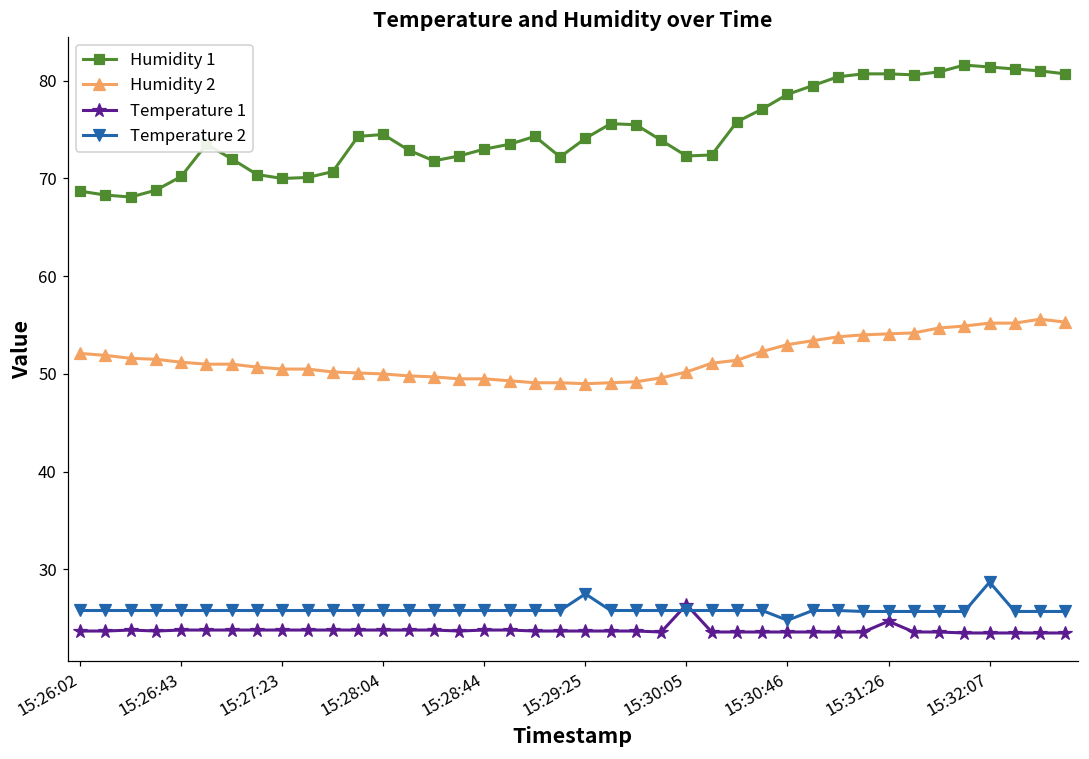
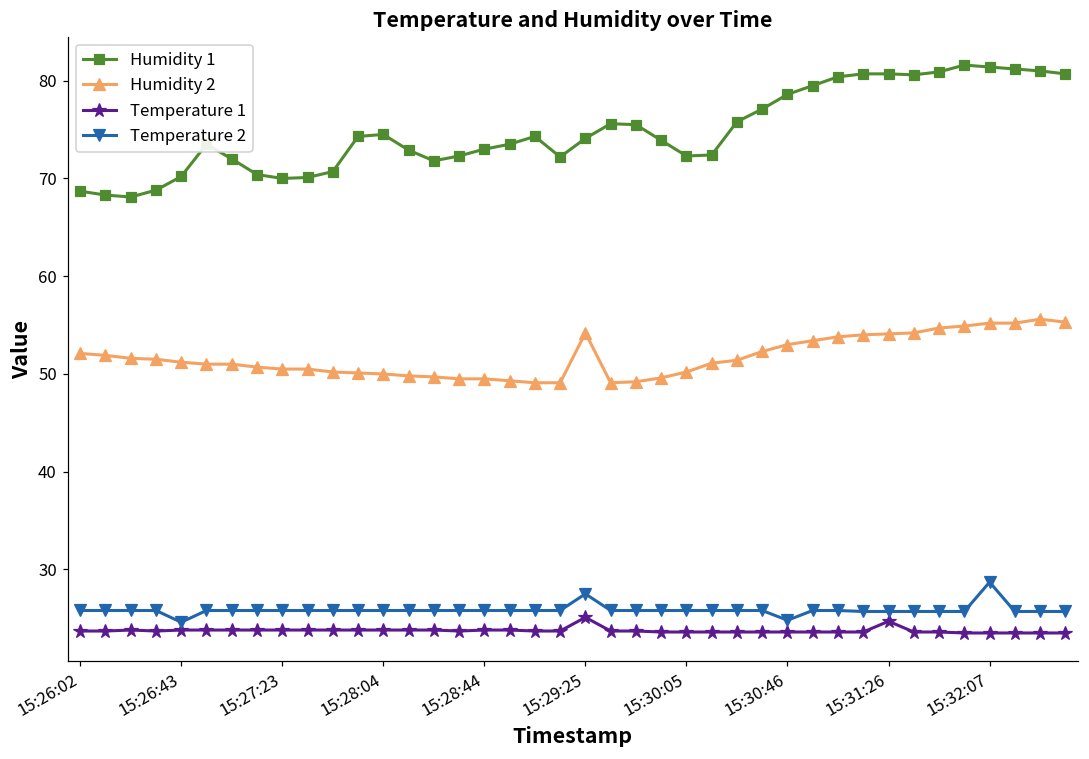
  {
    "Humidity 1": {
      "15:26:02": 69,
      "15:26:43": 70,
      "15:27:23": 70,
      "15:28:04": 75,
      "15:28:44": 73,
      "15:29:25": 74,
      "15:30:05": 72,
      "15:30:46": 79,
      "15:31:26": 81,
      "15:32:07": 81
    },
    "Humidity 2": {
      "15:26:02": 52,
      "15:26:43": 51,
      "15:27:23": 51,
      "15:28:04": 50,
      "15:28:44": 50,
-     "15:29:25": 49,
+     "15:29:25": 54,
      "15:30:05": 50,
      "15:30:46": 53,
      "15:31:26": 54,
      "15:32:07": 55
    },
    "Temperature 1": {
      "15:26:02": 24,
      "15:26:43": 24,
      "15:27:23": 24,
      "15:28:04": 24,
      "15:28:44": 24,
-     "15:29:25": 24,
-     "15:30:05": 26,
+     "15:29:25": 25,
+     "15:30:05": 24,
      "15:30:46": 24,
      "15:31:26": 25,
      "15:32:07": 24
    },
    "Temperature 2": {
      "15:26:02": 26,
-     "15:26:43": 26,
+     "15:26:43": 25,
      "15:27:23": 26,
      "15:28:04": 26,
      "15:28:44": 26,
      "15:29:25": 28,
      "15:30:05": 26,
      "15:30:46": 25,
      "15:31:26": 26,
      "15:32:07": 29
    }
  }
